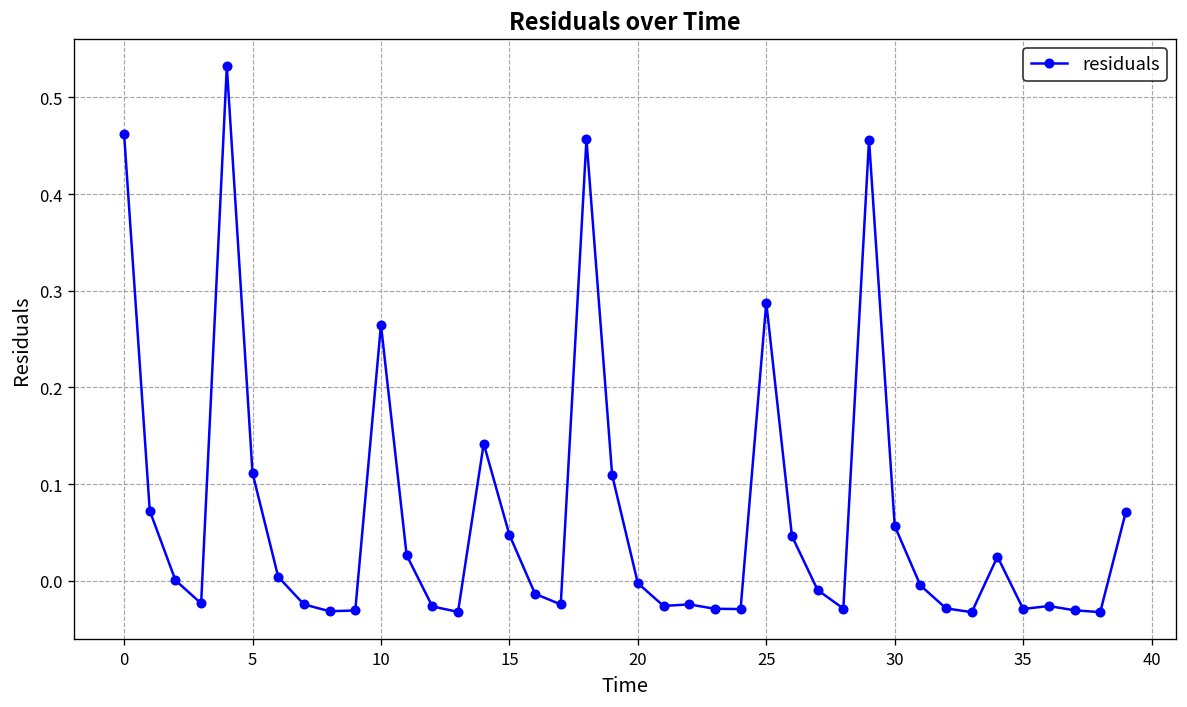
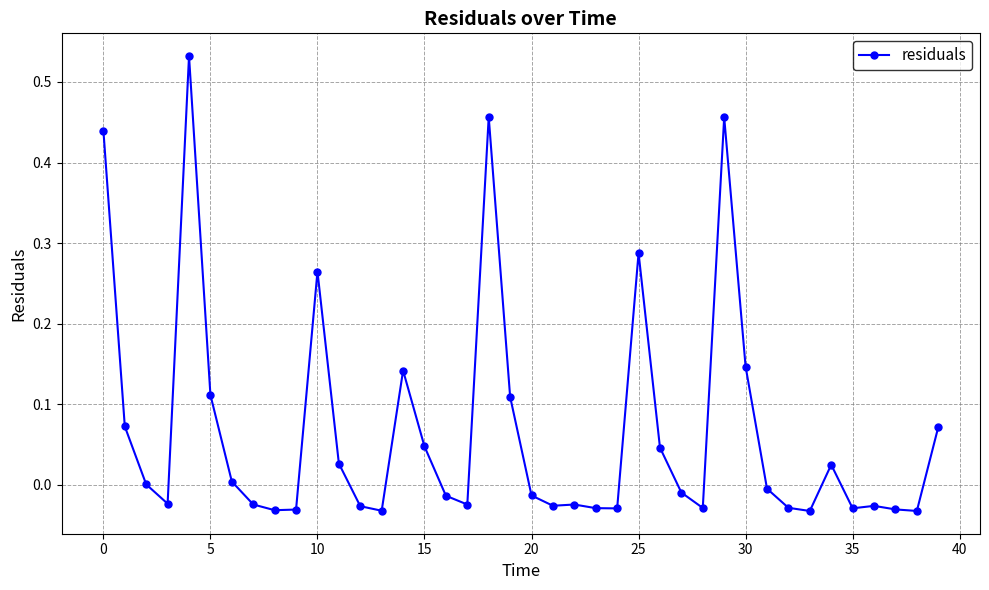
  {
-   "0": 0.46,
+   "0": 0.44,
    "5": 0.11,
    "10": 0.26,
    "15": 0.05,
-   "20": 0.00,
+   "20": -0.01,
    "25": 0.29,
-   "30": 0.06,
+   "30": 0.15,
    "35": -0.03
  }
